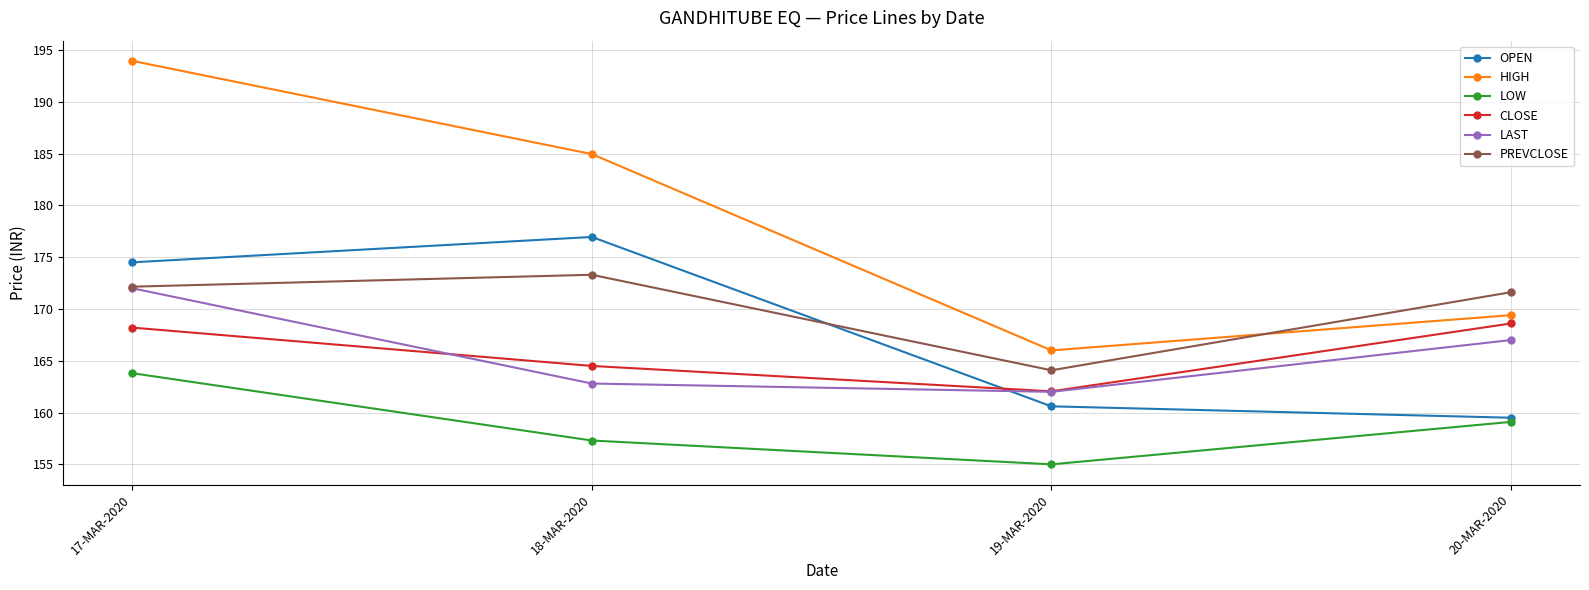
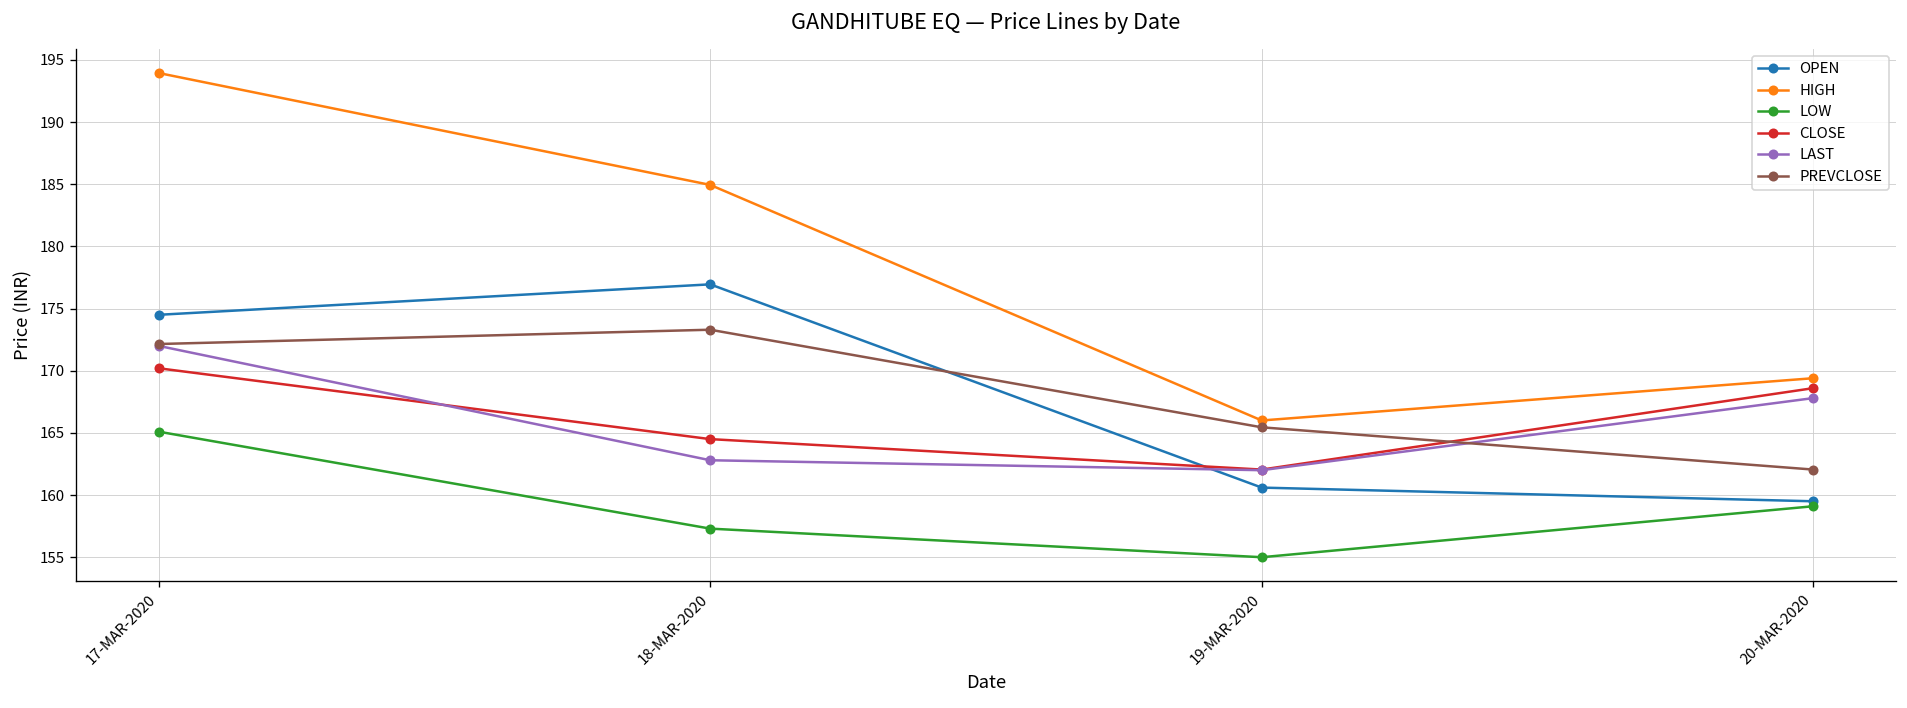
  {
    "OPEN": {
      "17-MAR-2020": 174.5,
      "18-MAR-2020": 177.0,
      "19-MAR-2020": 160.6,
      "20-MAR-2020": 159.5
    },
    "HIGH": {
      "17-MAR-2020": 194.0,
      "18-MAR-2020": 185.0,
      "19-MAR-2020": 166.0,
      "20-MAR-2020": 169.4
    },
    "LOW": {
-     "17-MAR-2020": 163.8,
+     "17-MAR-2020": 165.1,
      "18-MAR-2020": 157.3,
      "19-MAR-2020": 155.0,
      "20-MAR-2020": 159.1
    },
    "CLOSE": {
-     "17-MAR-2020": 168.2,
+     "17-MAR-2020": 170.2,
      "18-MAR-2020": 164.5,
      "20-MAR-2020": 168.6
    },
    "LAST": {
      "18-MAR-2020": 162.8,
-     "20-MAR-2020": 167.0
+     "20-MAR-2020": 167.8
    },
    "PREVCLOSE": {
      "18-MAR-2020": 173.3,
-     "19-MAR-2020": 164.1,
-     "20-MAR-2020": 171.6
+     "19-MAR-2020": 165.5,
+     "20-MAR-2020": 162.1
    }
  }
